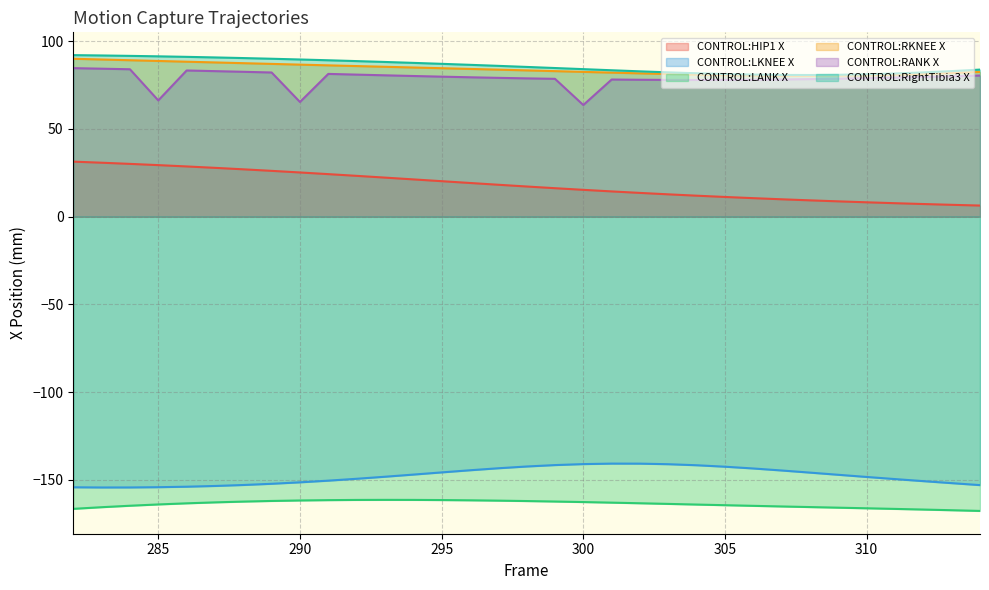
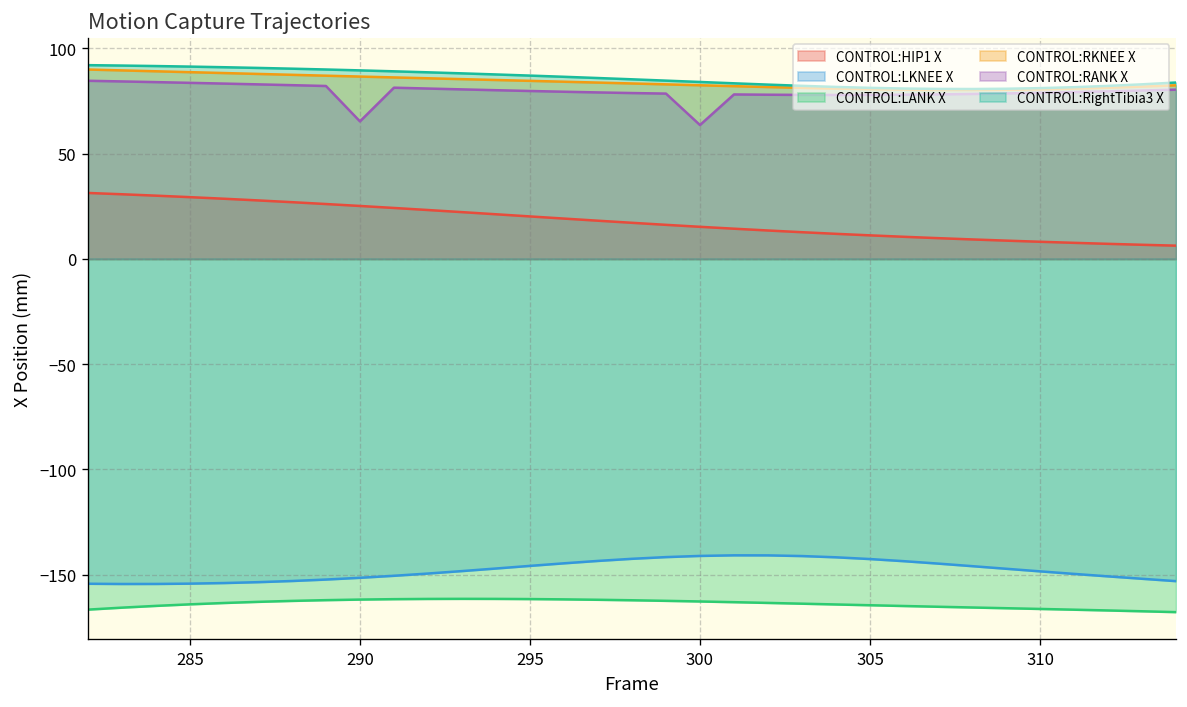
  {
    "CONTROL:RANK X": {
-     "285": 66,
+     "285": 84,
      "290": 65,
      "295": 80,
      "300": 64
    }
  }
